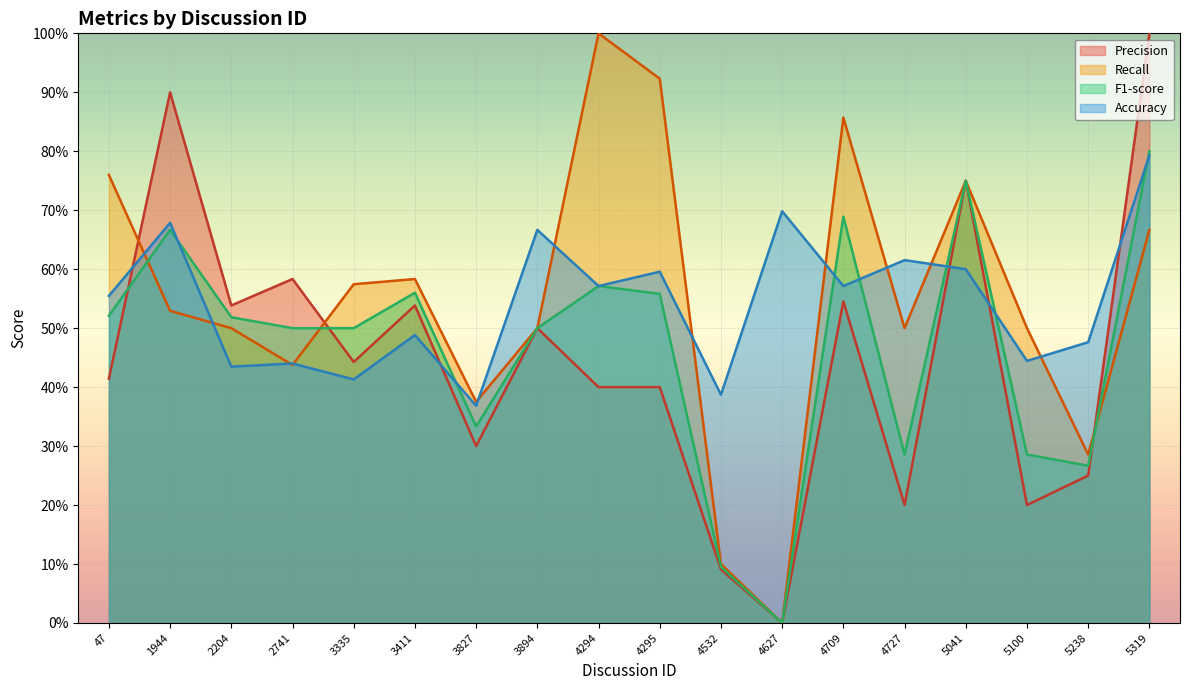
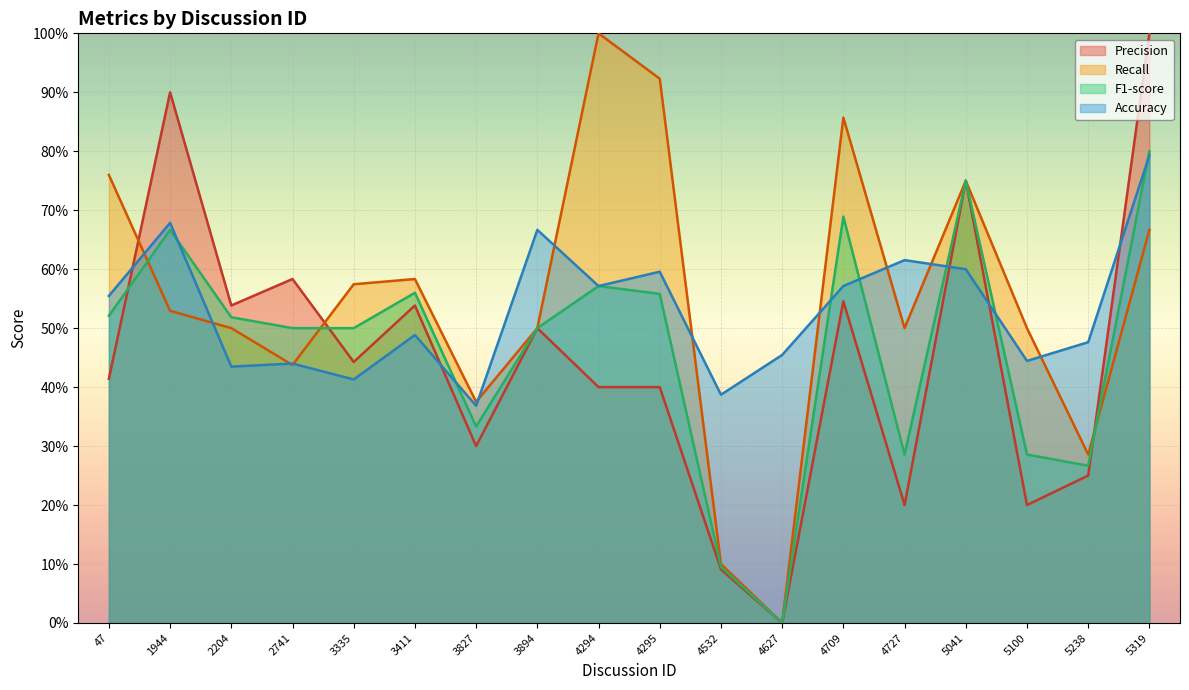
  {
    "Precision": {
      "47": "41%",
      "1944": "90%",
      "2204": "54%",
      "2741": "58%",
      "3335": "44%",
      "3411": "54%",
      "3827": "30%",
      "4294": "40%",
      "4295": "40%",
      "4532": "9%",
      "4709": "55%",
      "4727": "20%",
      "5100": "20%",
      "5238": "25%",
      "5319": "100%"
    },
    "Recall": {
      "47": "76%",
      "1944": "53%",
      "2204": "50%",
      "3335": "57%",
      "3411": "58%",
      "3827": "38%",
      "4294": "100%",
      "4295": "92%",
      "4532": "10%",
      "4709": "86%",
      "4727": "50%",
      "5100": "50%",
      "5238": "29%",
      "5319": "67%"
    },
    "F1-score": {
      "47": "52%",
      "1944": "67%",
      "2204": "52%",
      "2741": "50%",
      "3335": "50%",
      "3411": "56%",
      "3827": "33%",
      "4295": "56%",
      "4532": "10%",
      "4709": "69%",
      "4727": "29%",
      "5100": "29%",
      "5238": "27%",
      "5319": "80%"
    },
    "Accuracy": {
      "47": "55%",
      "1944": "68%",
      "2204": "43%",
      "3335": "41%",
      "3411": "49%",
      "3827": "37%",
      "3894": "67%",
      "4295": "60%",
      "4532": "39%",
-     "4627": "70%",
+     "4627": "45%",
      "4709": "57%",
      "4727": "62%",
      "5041": "60%",
      "5100": "44%",
      "5238": "48%",
      "5319": "79%"
    }
  }
